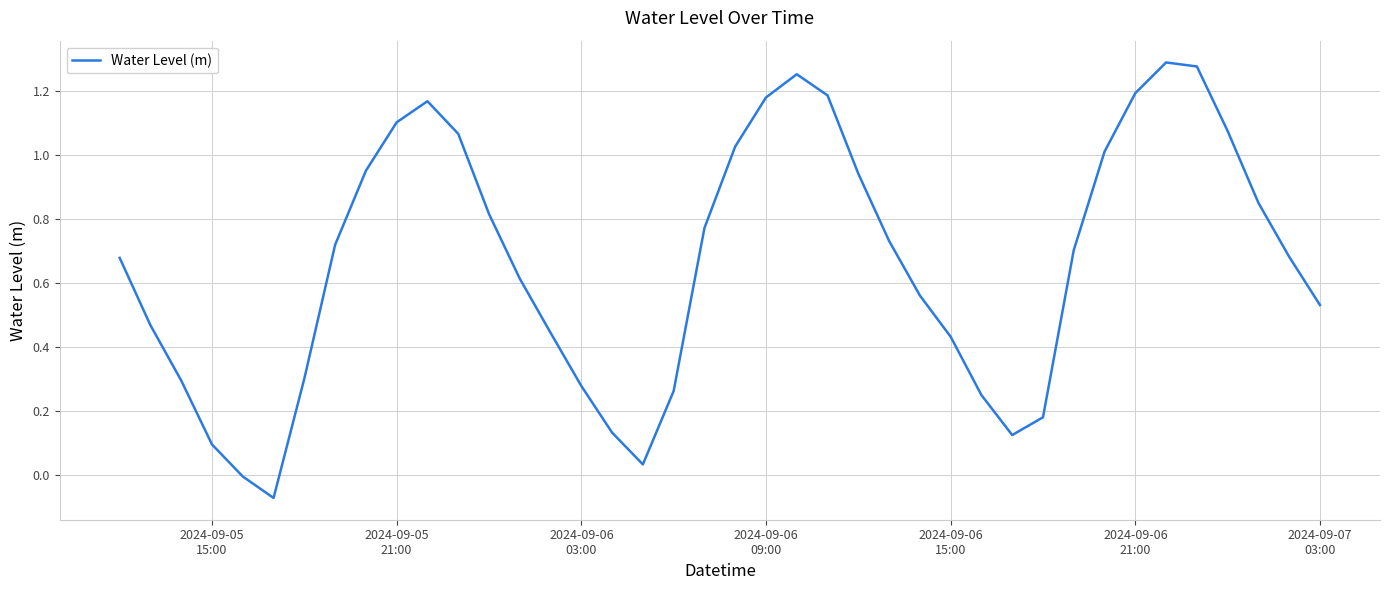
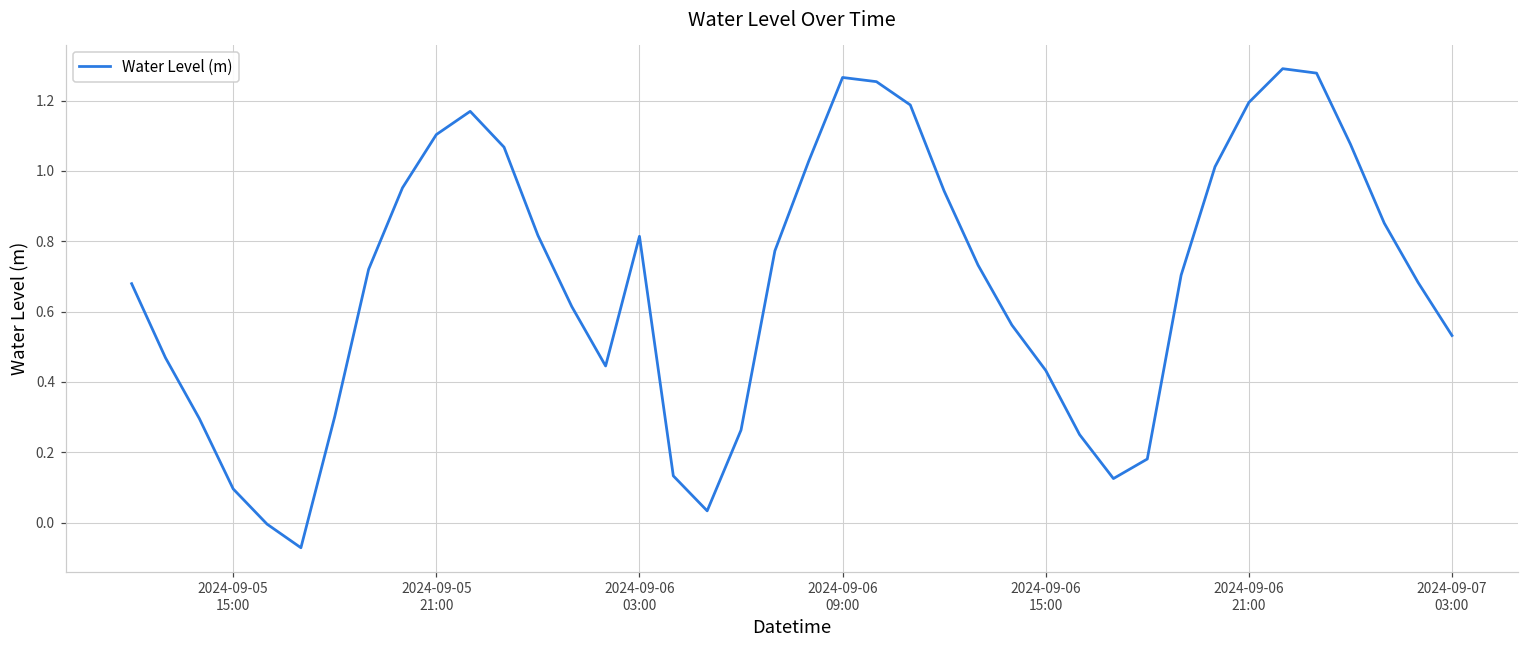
  {
    "2024-09-05 15:00": 0.10,
    "2024-09-05 21:00": 1.10,
-   "2024-09-06 03:00": 0.28,
-   "2024-09-06 09:00": 1.18,
+   "2024-09-06 03:00": 0.81,
+   "2024-09-06 09:00": 1.27,
    "2024-09-06 15:00": 0.43,
    "2024-09-06 21:00": 1.19,
    "2024-09-07 03:00": 0.53
  }
